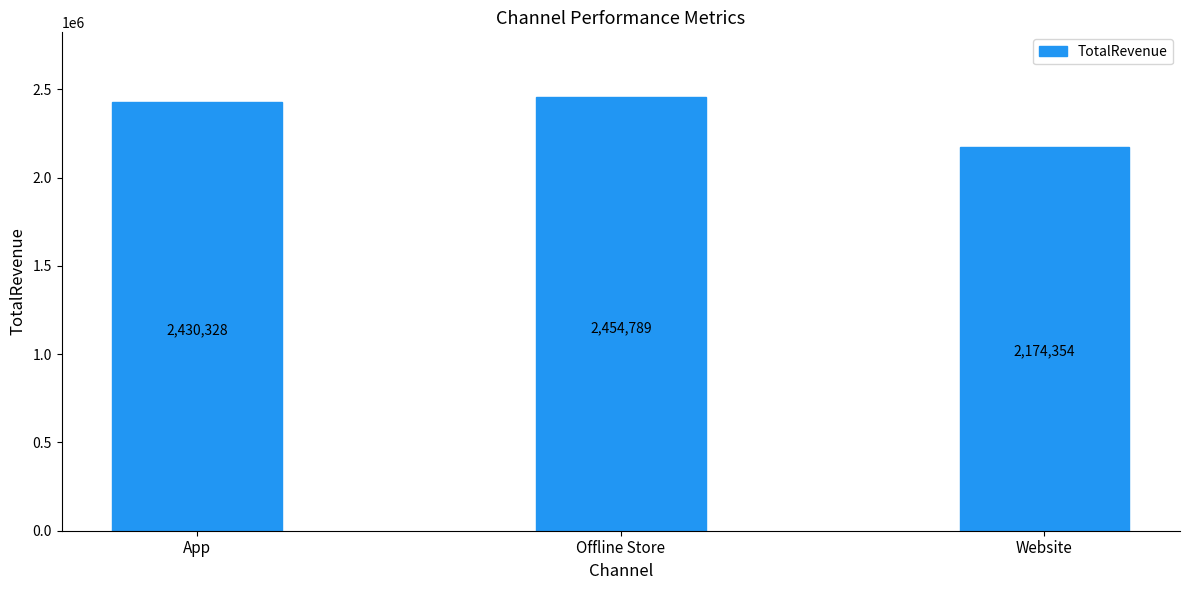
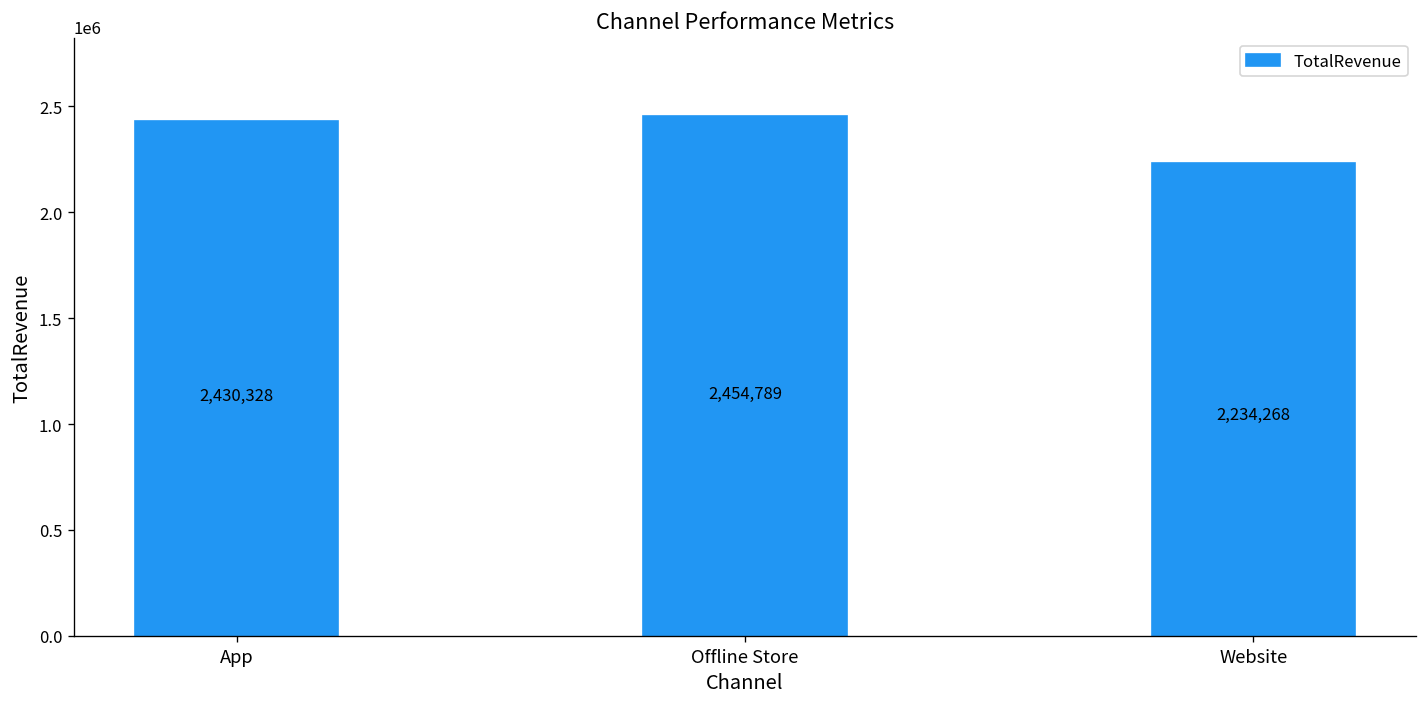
  {
    "Offline Store": "2,454,789",
-   "Website": "2,174,354"
+   "Website": "2,234,268"
  }
